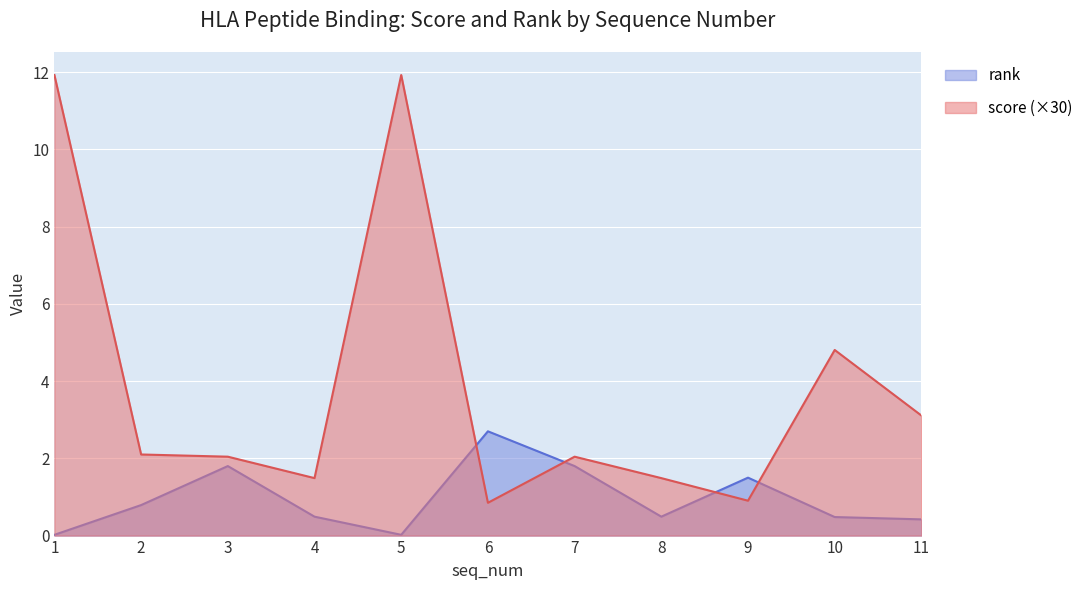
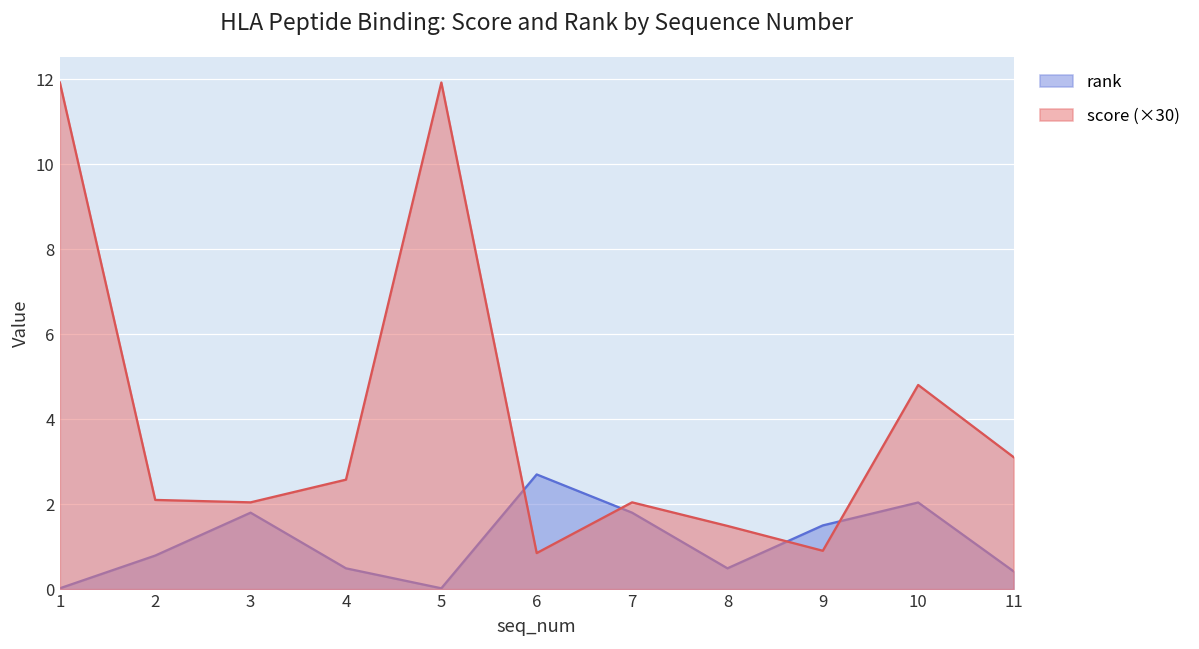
  {
    "rank": {
      "1": 0.0,
      "2": 0.8,
      "3": 1.8,
      "4": 0.5,
      "5": 0.0,
      "6": 2.7,
      "7": 1.8,
      "8": 0.5,
      "9": 1.5,
-     "10": 0.5,
+     "10": 2.0,
      "11": 0.4
    },
    "score (×30)": {
      "1": 11.9,
      "2": 2.1,
      "3": 2.0,
-     "4": 1.5,
+     "4": 2.6,
      "5": 11.9,
      "6": 0.8,
      "7": 2.0,
      "8": 1.5,
      "9": 0.9,
      "10": 4.8,
      "11": 3.1
    }
  }
